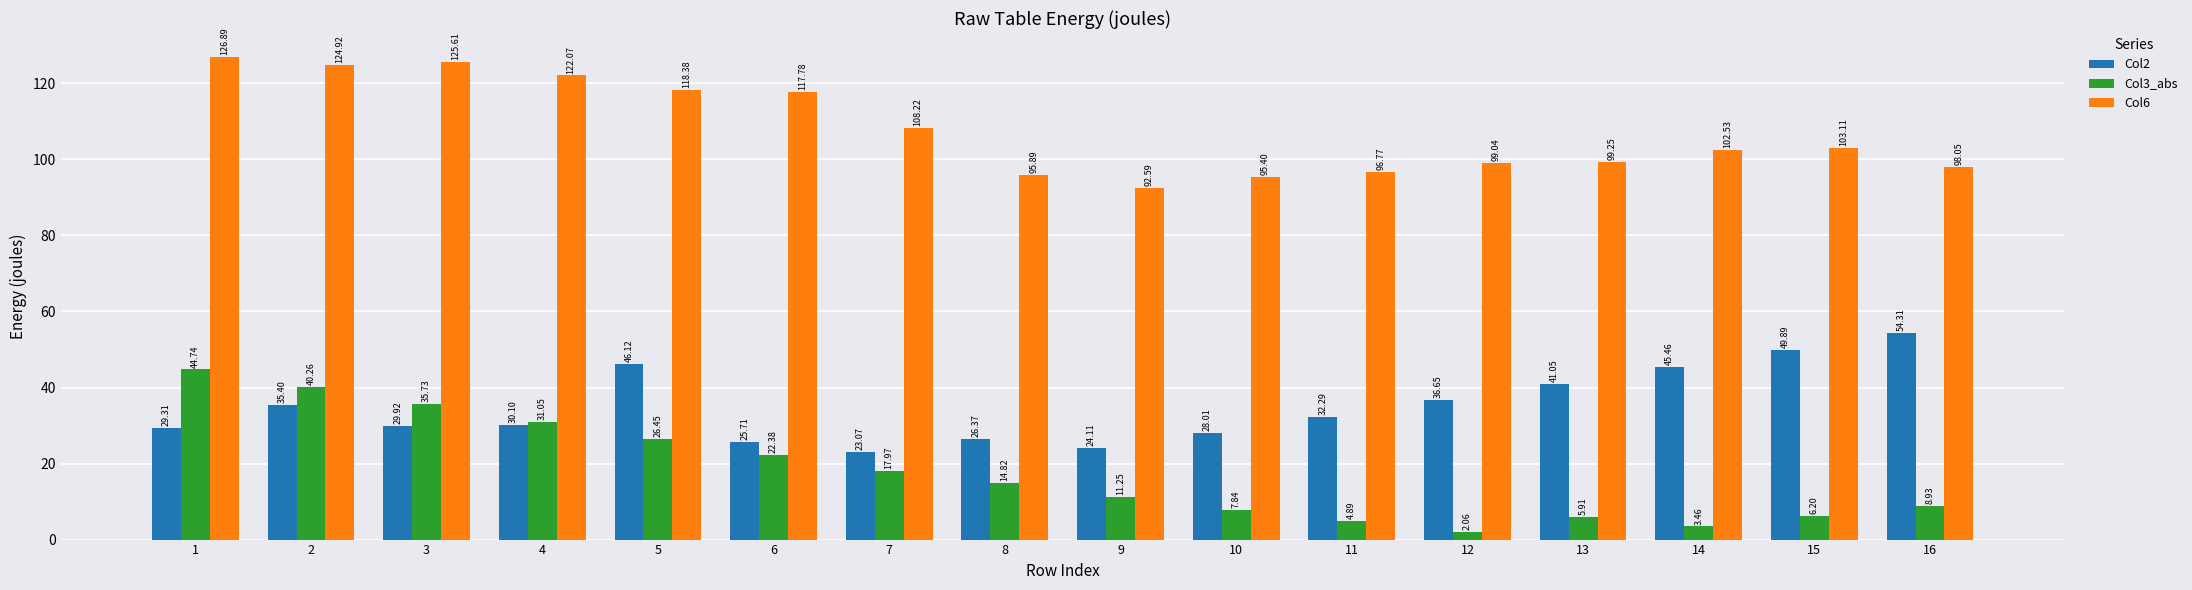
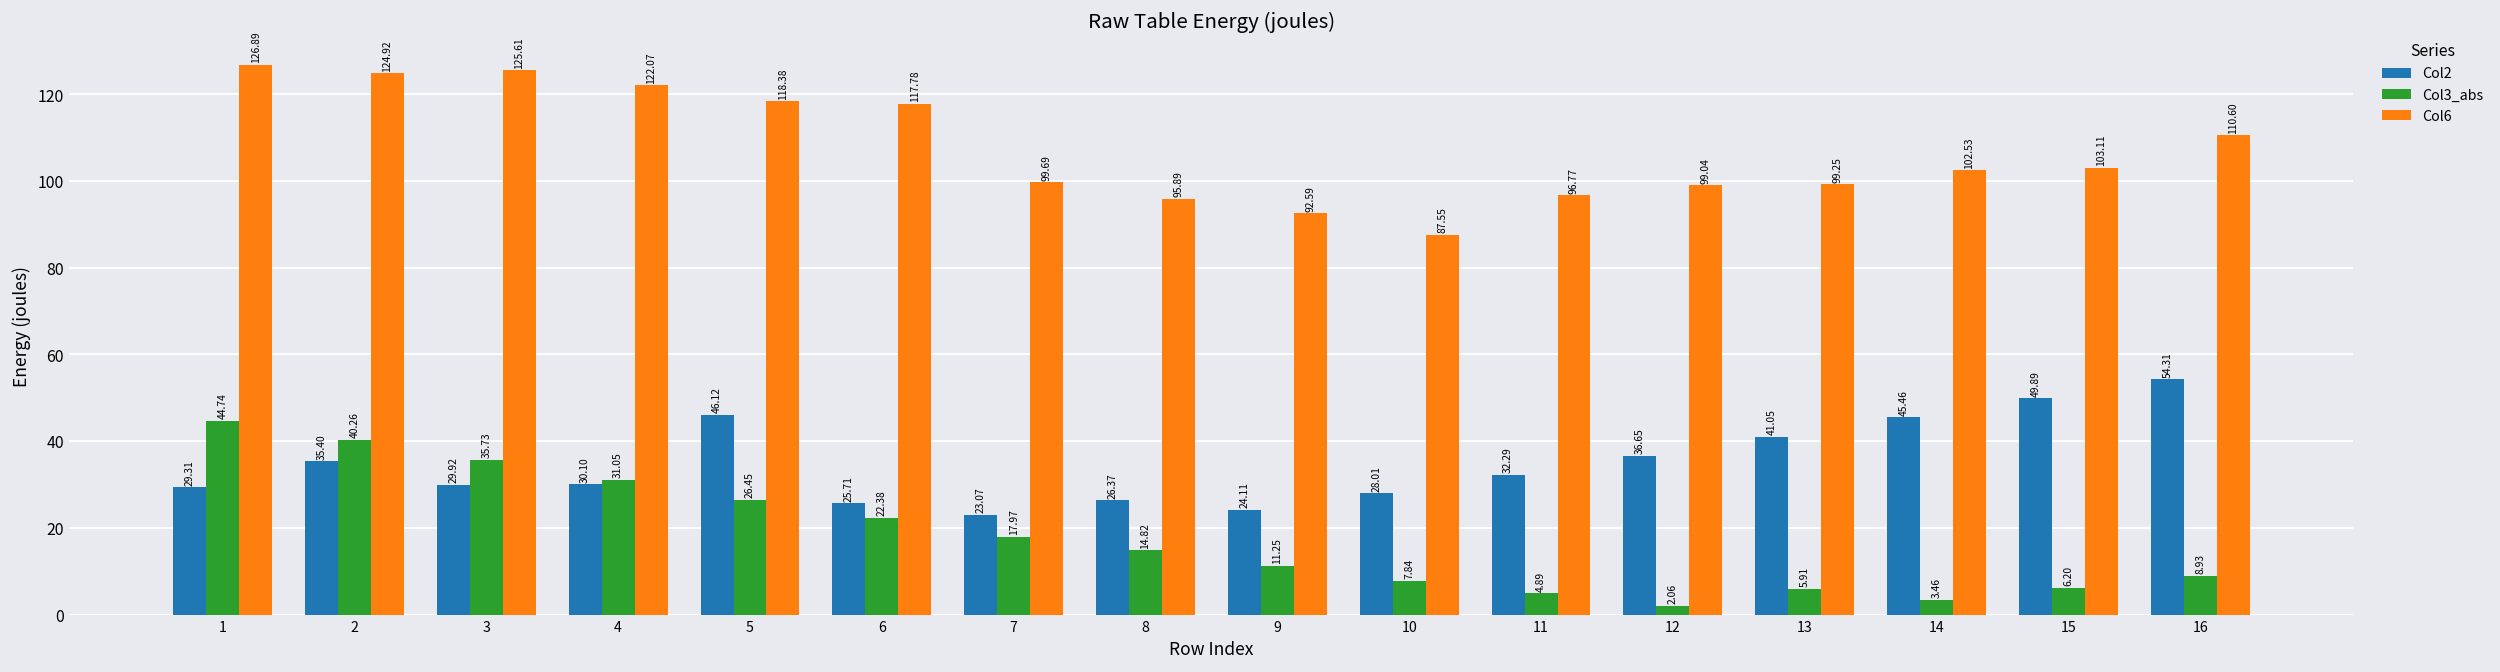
  {
    "Col2": {
      "1": 29.31,
      "2": 35.40,
      "3": 29.92,
      "4": 30.10,
      "5": 46.12,
      "6": 25.71,
      "7": 23.07,
      "8": 26.37,
      "9": 24.11,
      "10": 28.01,
      "11": 32.29,
      "12": 36.65,
      "13": 41.05,
      "14": 45.46,
      "15": 49.89,
      "16": 54.31
    },
    "Col3_abs": {
      "1": 44.74,
      "2": 40.26,
      "3": 35.73,
      "4": 31.05,
      "5": 26.45,
      "6": 22.38,
      "7": 17.97,
      "8": 14.82,
      "9": 11.25,
      "10": 7.84,
      "11": 4.89,
      "12": 2.06,
      "13": 5.91,
      "14": 3.46,
      "15": 6.20,
      "16": 8.93
    },
    "Col6": {
      "1": 126.89,
      "2": 124.92,
      "3": 125.61,
      "4": 122.07,
      "5": 118.38,
      "6": 117.78,
-     "7": 108.22,
+     "7": 99.69,
      "8": 95.89,
      "9": 92.59,
-     "10": 95.40,
+     "10": 87.55,
      "11": 96.77,
      "12": 99.04,
      "13": 99.25,
      "14": 102.53,
      "15": 103.11,
-     "16": 98.05
+     "16": 110.60
    }
  }
